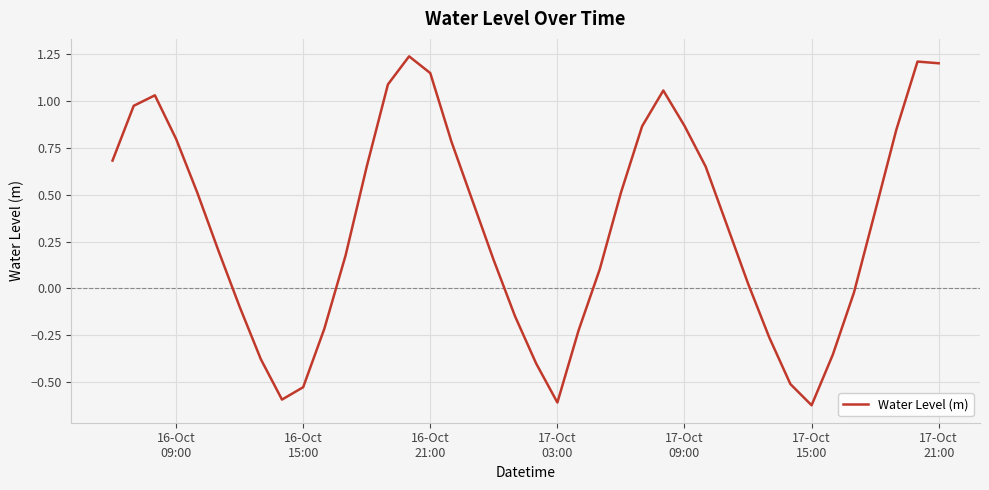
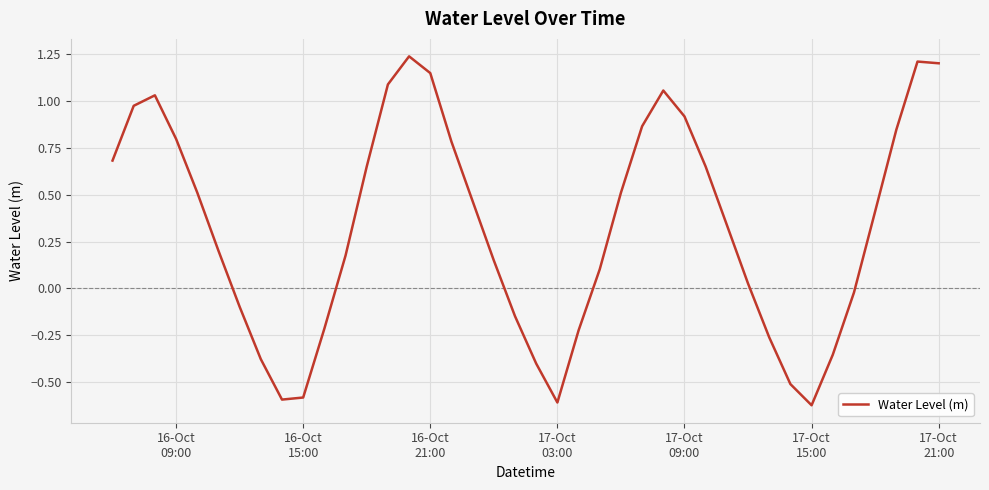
  {
    "16-Oct 09:00": 0.80,
-   "16-Oct 15:00": -0.53,
+   "16-Oct 15:00": -0.58,
    "16-Oct 21:00": 1.15,
    "17-Oct 03:00": -0.61,
-   "17-Oct 09:00": 0.87,
+   "17-Oct 09:00": 0.92,
    "17-Oct 15:00": -0.62,
    "17-Oct 21:00": 1.20
  }
